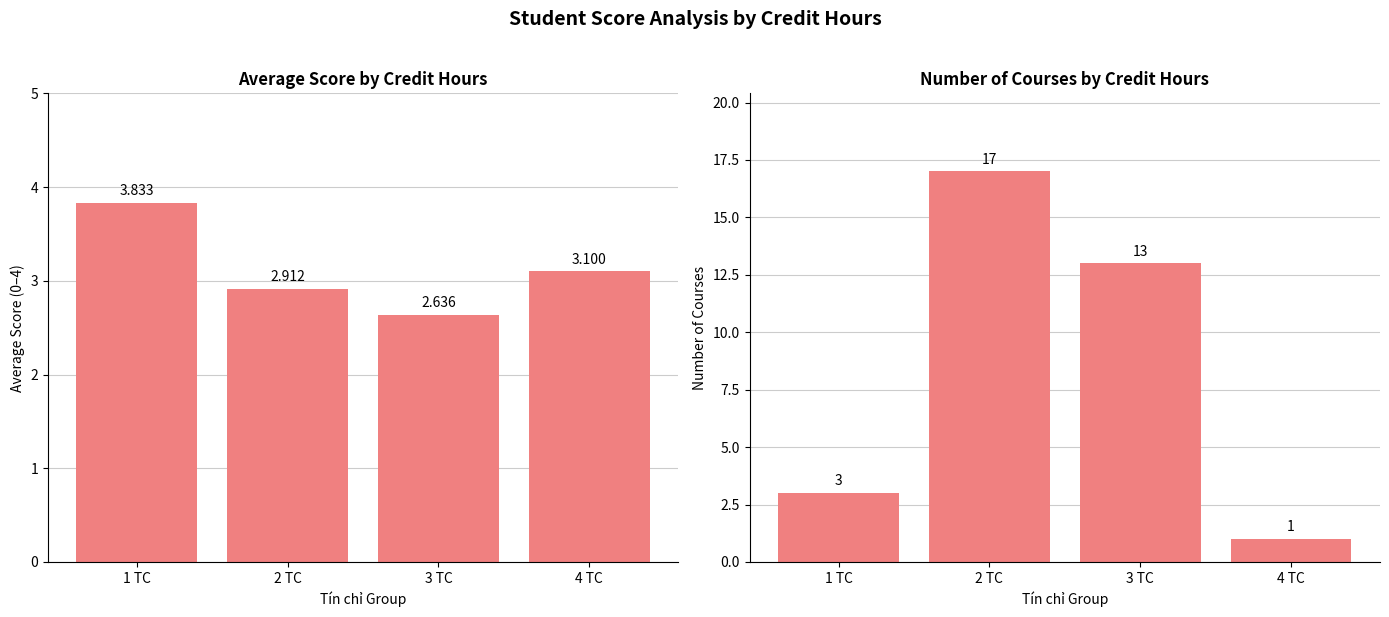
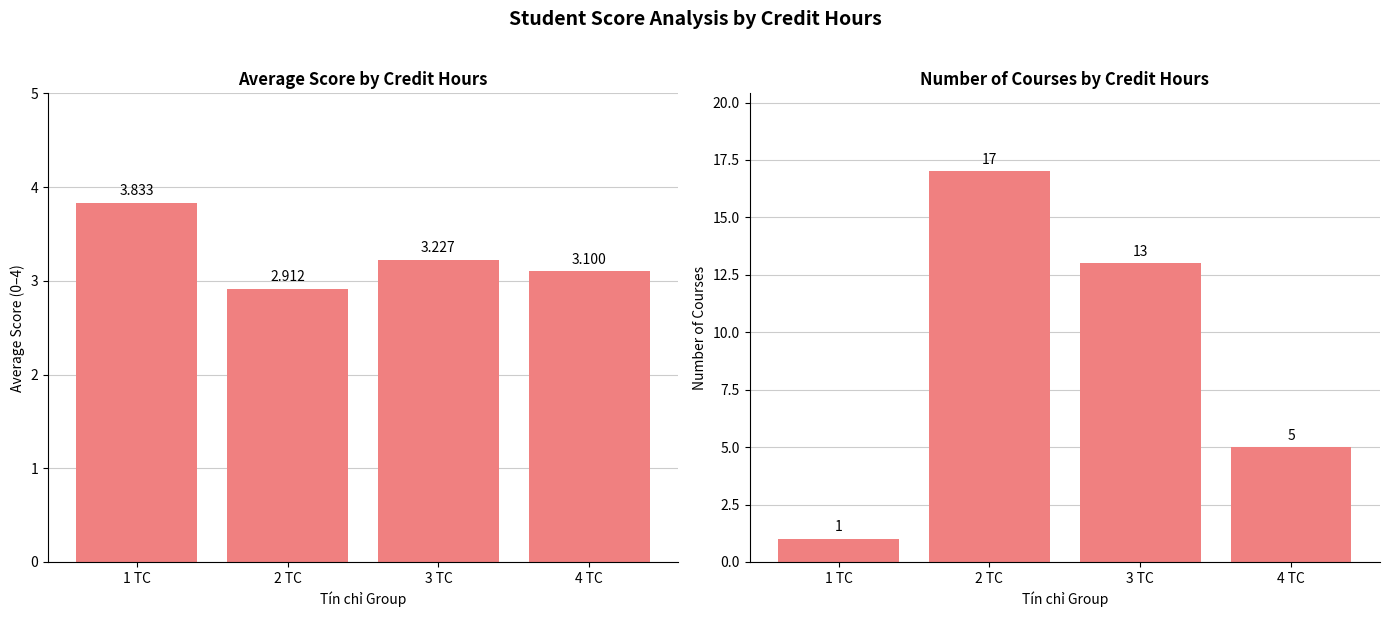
  {
    "Average Score by Credit Hours": {
      "1 TC": 3.833,
      "2 TC": 2.912,
-     "3 TC": 2.636,
+     "3 TC": 3.227,
      "4 TC": 3.100
    },
    "Number of Courses by Credit Hours": {
-     "1 TC": 3,
+     "1 TC": 1,
      "2 TC": 17,
      "3 TC": 13,
-     "4 TC": 1
+     "4 TC": 5
    }
  }
